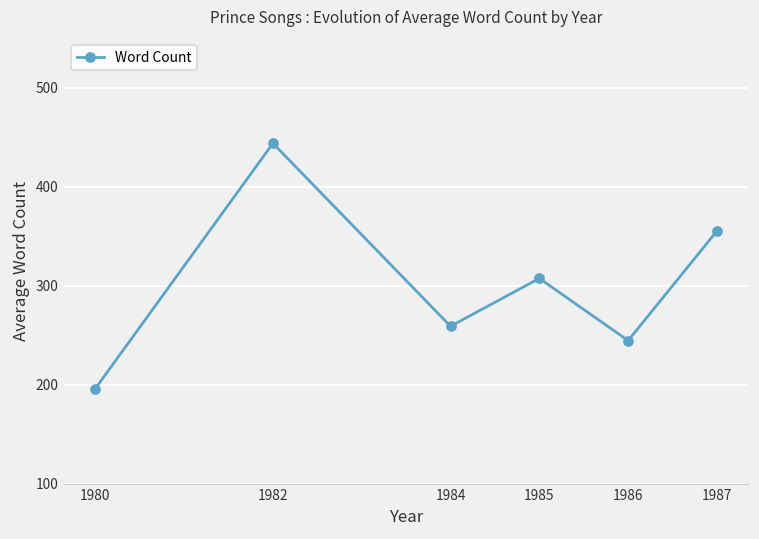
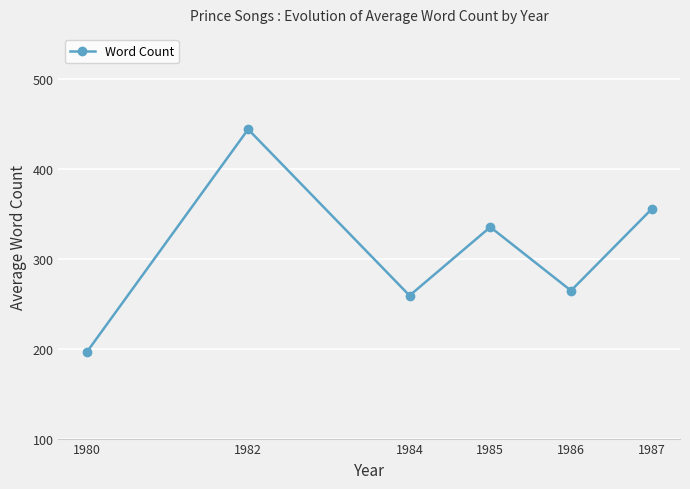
  {
    "1980": 200,
    "1982": 440,
    "1984": 260,
-   "1985": 310,
-   "1986": 240,
+   "1985": 340,
+   "1986": 260,
    "1987": 360
  }
